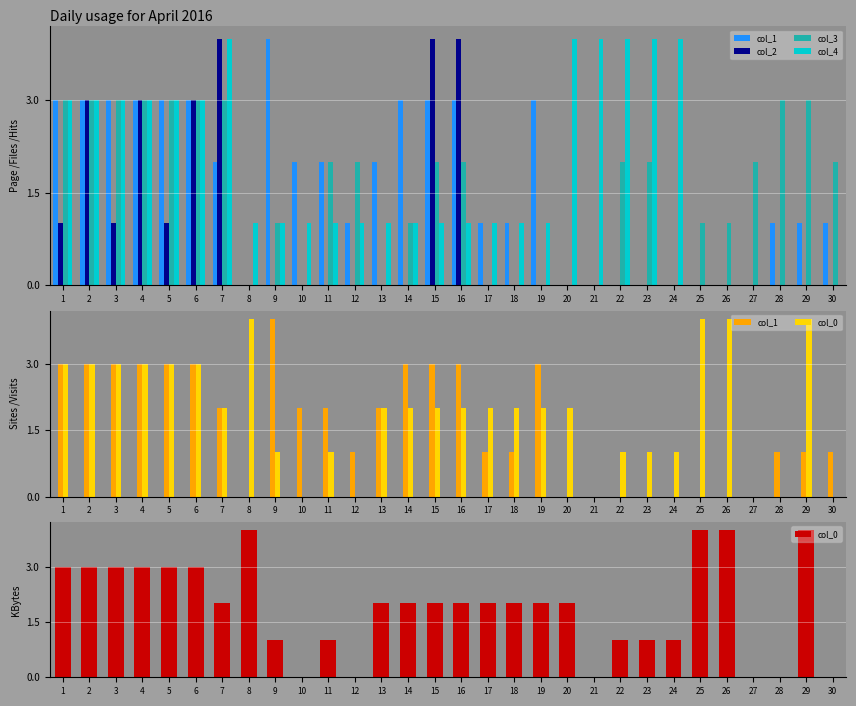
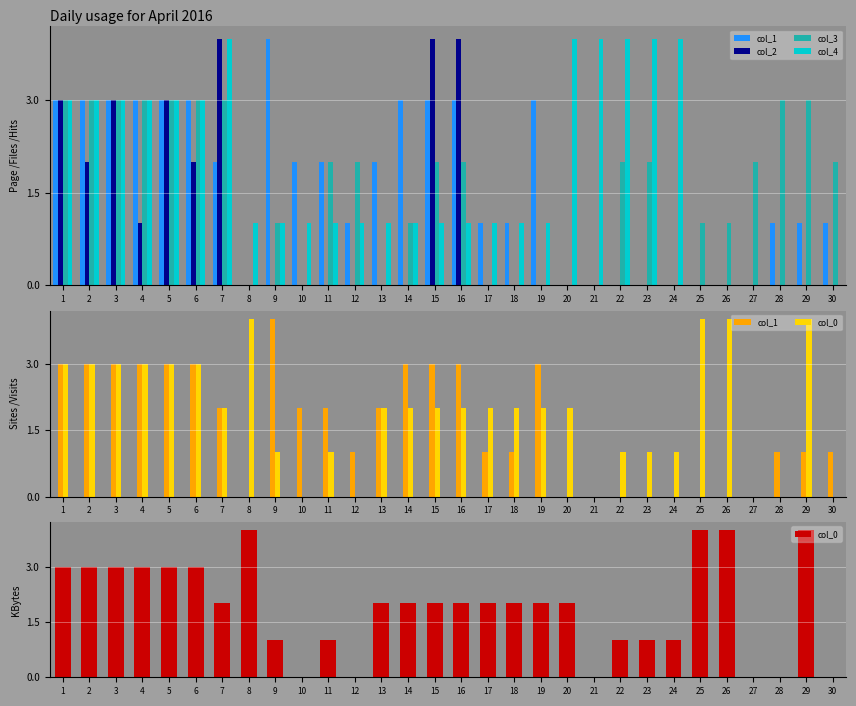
  {
    "Daily usage for April 2016": {
      "col_2": {
-       "1": 1,
-       "2": 3,
-       "3": 1,
-       "4": 3,
-       "5": 1,
-       "6": 3,
+       "1": 3,
+       "2": 2,
+       "3": 3,
+       "4": 1,
+       "5": 3,
+       "6": 2,
        "7": 4,
        "8": 0,
        "9": 0,
        "10": 0,
        "11": 0,
        "12": 0,
        "13": 0,
        "14": 0,
        "15": 4,
        "16": 4,
        "17": 0,
        "18": 0,
        "19": 0,
        "20": 0,
        "21": 0,
        "22": 0,
        "23": 0,
        "24": 0,
        "25": 0,
        "26": 0,
        "27": 0,
        "28": 0,
        "29": 0,
        "30": 0
      }
    }
  }
